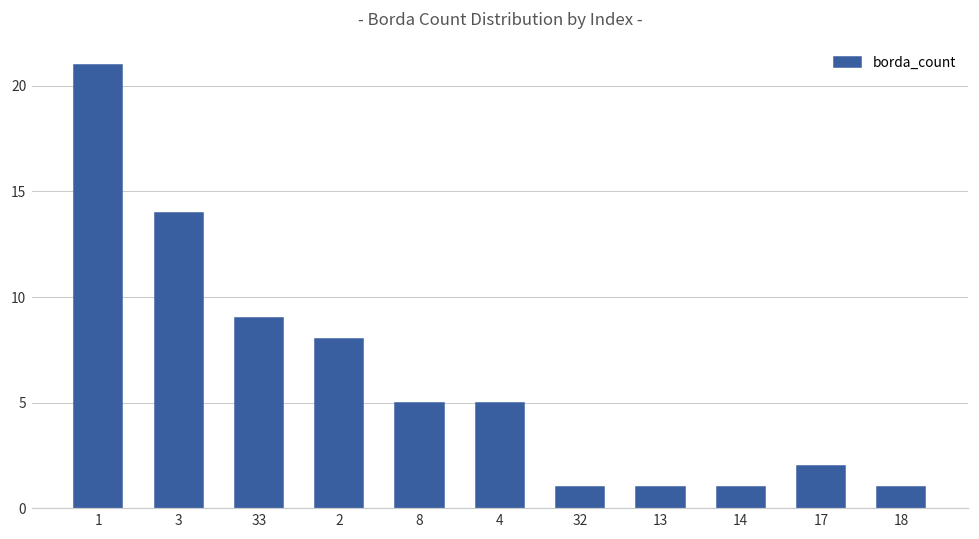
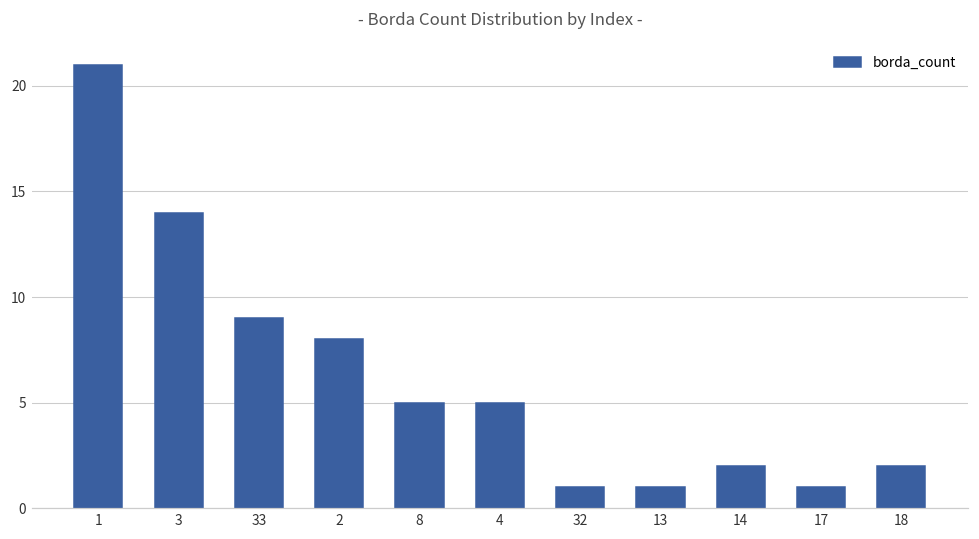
  {
    "1": 21,
    "3": 14,
    "33": 9,
    "2": 8,
    "8": 5,
    "4": 5,
    "32": 1,
    "13": 1,
-   "14": 1,
-   "17": 2,
-   "18": 1
+   "14": 2,
+   "17": 1,
+   "18": 2
  }
